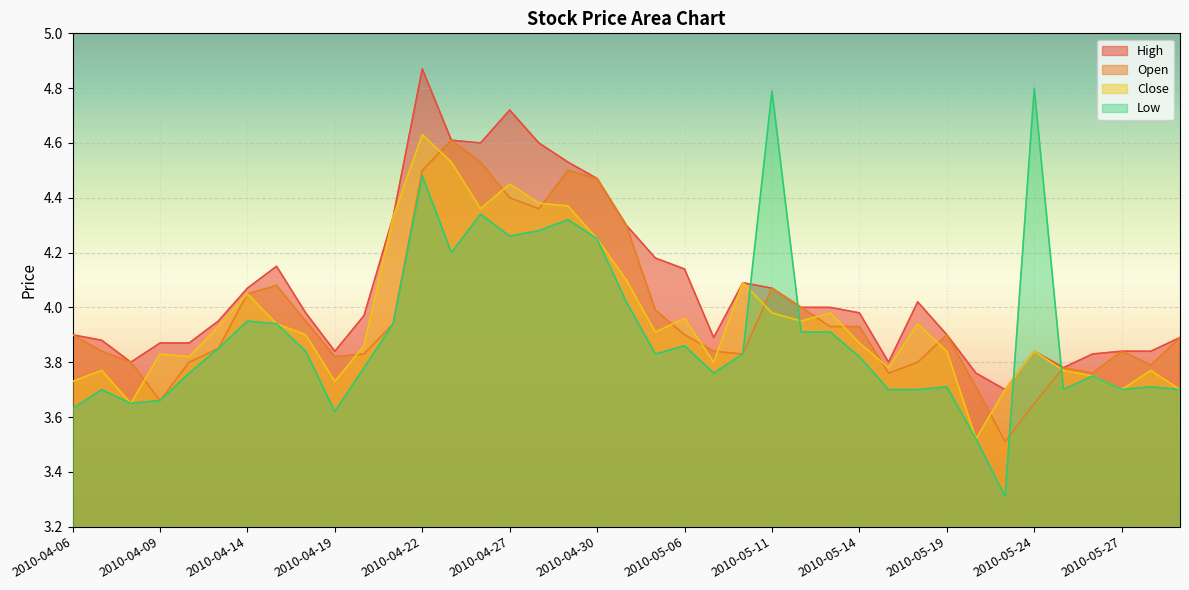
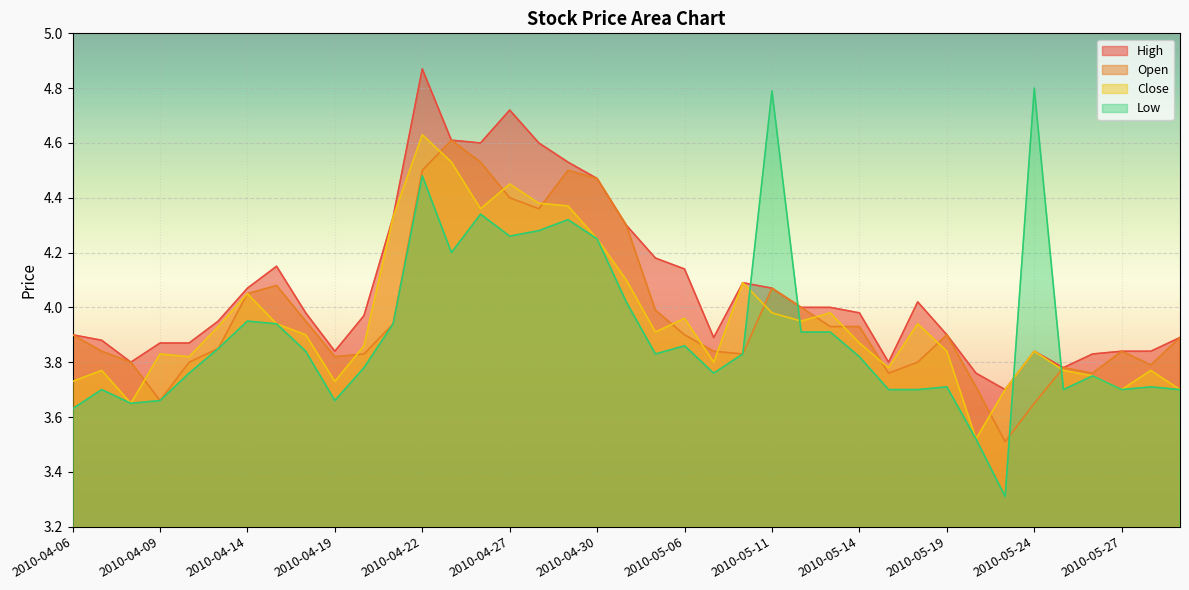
  {
    "Low": {
      "2010-04-06": 3.63,
      "2010-04-14": 3.95,
-     "2010-04-19": 3.62,
+     "2010-04-19": 3.66,
      "2010-04-22": 4.48,
      "2010-04-27": 4.26,
      "2010-05-06": 3.86,
      "2010-05-11": 4.79,
      "2010-05-14": 3.82,
      "2010-05-19": 3.71,
      "2010-05-24": 4.80
    }
  }
